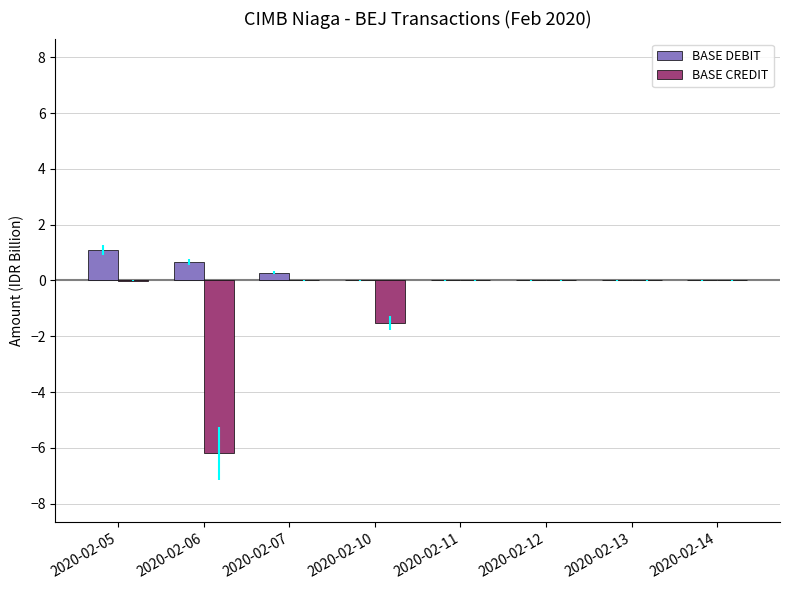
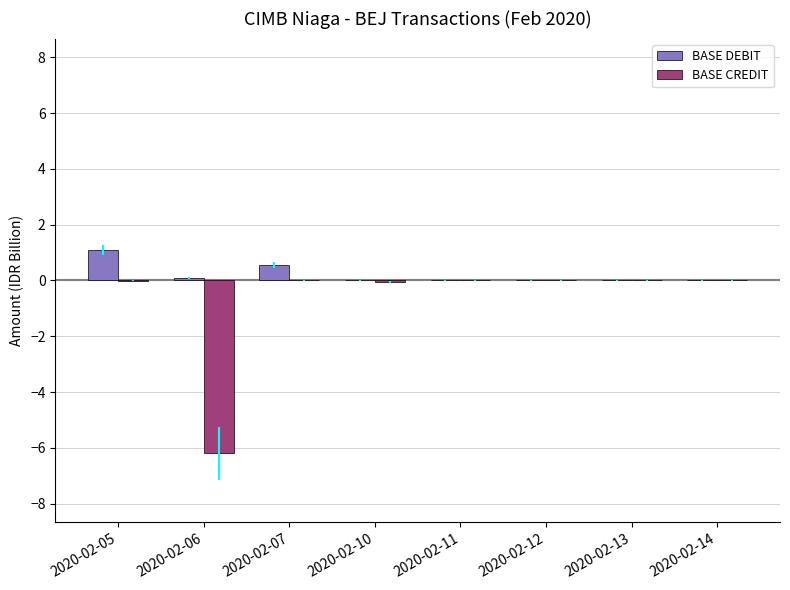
  {
    "BASE DEBIT": {
      "2020-02-05": 1.1,
-     "2020-02-06": 0.7,
-     "2020-02-07": 0.3,
+     "2020-02-06": 0.1,
+     "2020-02-07": 0.6,
      "2020-02-10": 0.0,
      "2020-02-11": 0.0,
      "2020-02-12": 0.0,
      "2020-02-13": 0.0,
      "2020-02-14": 0.0
    },
    "BASE CREDIT": {
      "2020-02-06": -6.2,
      "2020-02-07": 0.0,
-     "2020-02-10": -1.5,
+     "2020-02-10": -0.1,
      "2020-02-11": 0.0,
      "2020-02-12": 0.0,
      "2020-02-13": 0.0,
      "2020-02-14": 0.0
    }
  }
